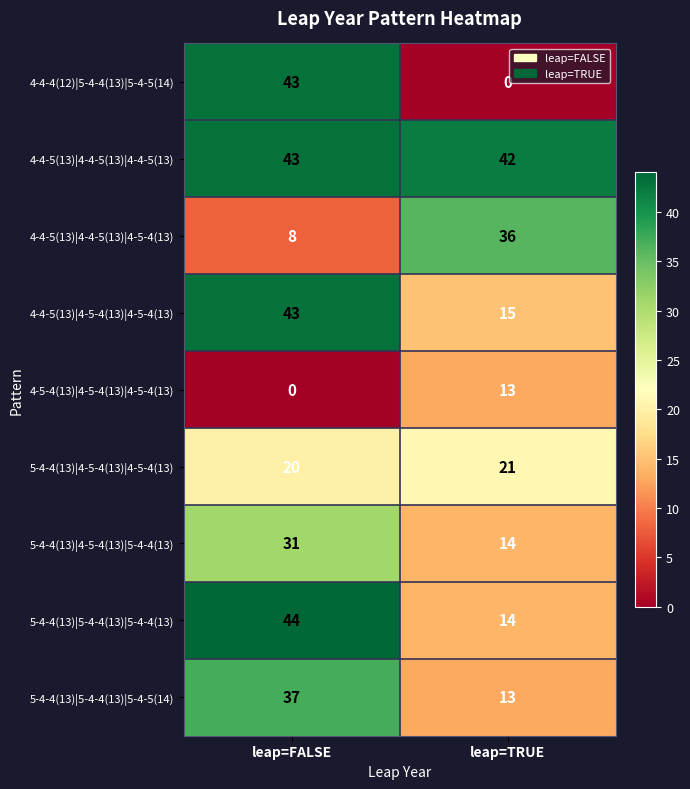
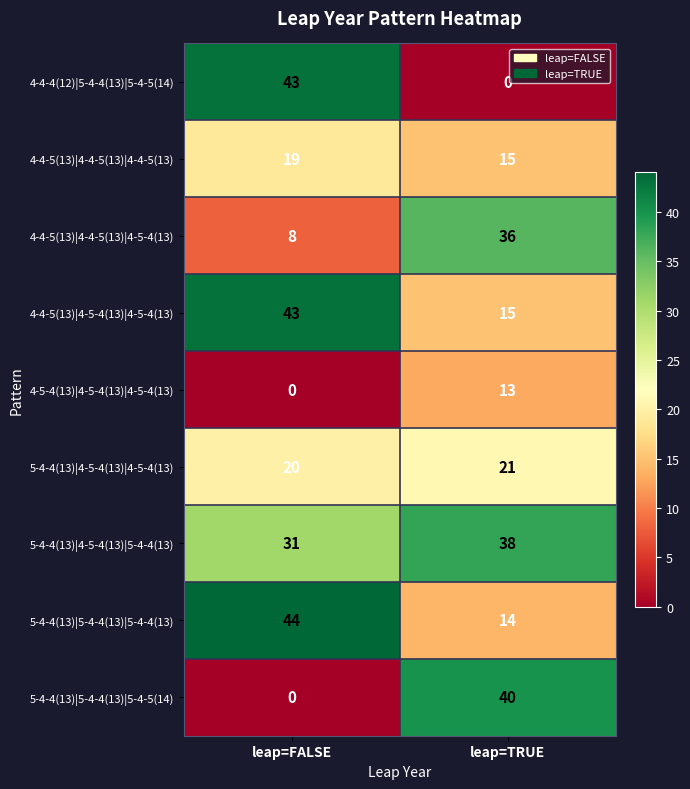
  {
    "4-4-4(12)|5-4-4(13)|5-4-5(14)": {
      "leap=FALSE": 43
    },
    "4-4-5(13)|4-4-5(13)|4-4-5(13)": {
-     "leap=FALSE": 43,
-     "leap=TRUE": 42
+     "leap=FALSE": 19,
+     "leap=TRUE": 15
    },
    "4-4-5(13)|4-4-5(13)|4-5-4(13)": {
      "leap=FALSE": 8,
      "leap=TRUE": 36
    },
    "4-4-5(13)|4-5-4(13)|4-5-4(13)": {
      "leap=FALSE": 43,
      "leap=TRUE": 15
    },
    "4-5-4(13)|4-5-4(13)|4-5-4(13)": {
      "leap=FALSE": 0,
      "leap=TRUE": 13
    },
    "5-4-4(13)|4-5-4(13)|4-5-4(13)": {
      "leap=FALSE": 20,
      "leap=TRUE": 21
    },
    "5-4-4(13)|4-5-4(13)|5-4-4(13)": {
      "leap=FALSE": 31,
-     "leap=TRUE": 14
+     "leap=TRUE": 38
    },
    "5-4-4(13)|5-4-4(13)|5-4-4(13)": {
      "leap=FALSE": 44,
      "leap=TRUE": 14
    },
    "5-4-4(13)|5-4-4(13)|5-4-5(14)": {
-     "leap=FALSE": 37,
-     "leap=TRUE": 13
+     "leap=FALSE": 0,
+     "leap=TRUE": 40
    }
  }
